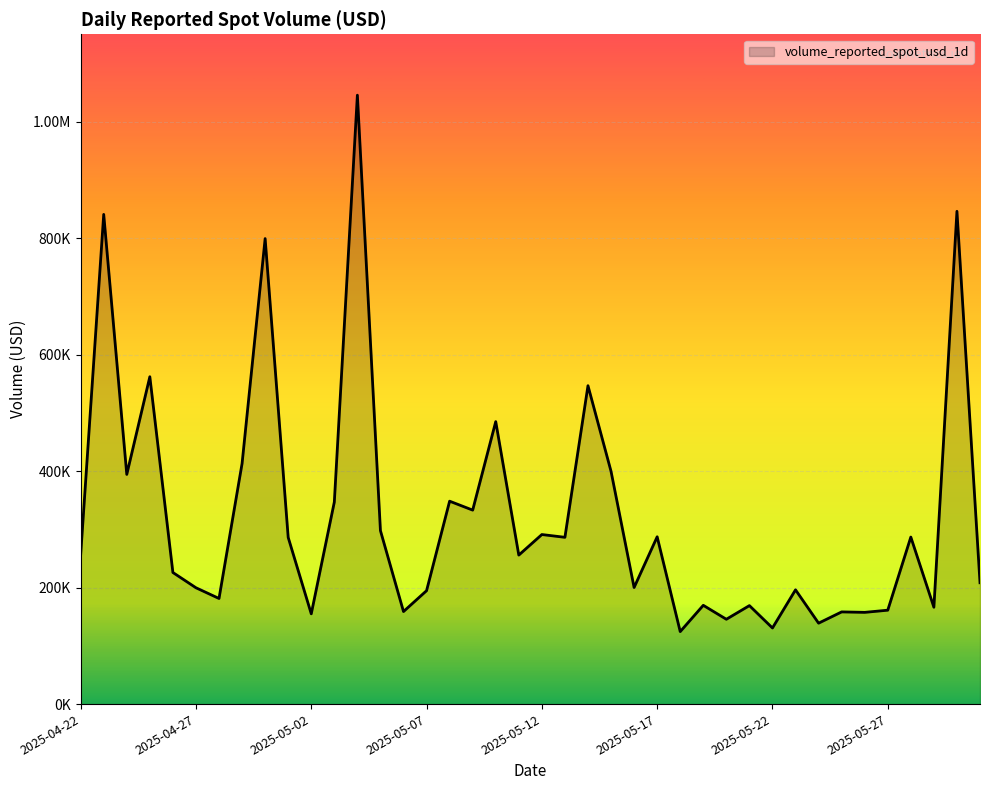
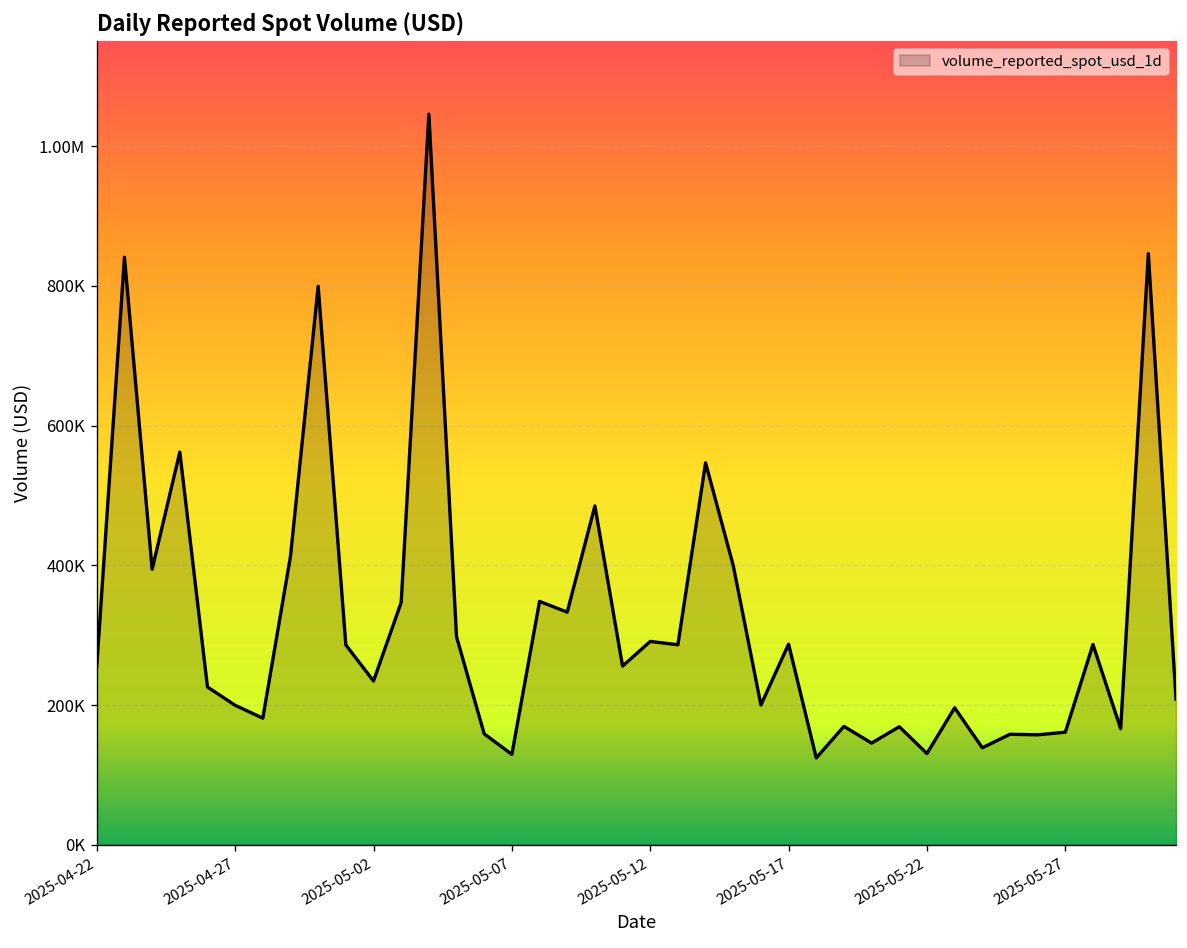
  {
    "2025-04-22": 260000,
    "2025-04-27": 200000,
-   "2025-05-02": 150000,
-   "2025-05-07": 190000,
+   "2025-05-02": 230000,
+   "2025-05-07": 130000,
    "2025-05-12": 290000,
    "2025-05-17": 290000,
    "2025-05-22": 130000,
    "2025-05-27": 160000
  }
